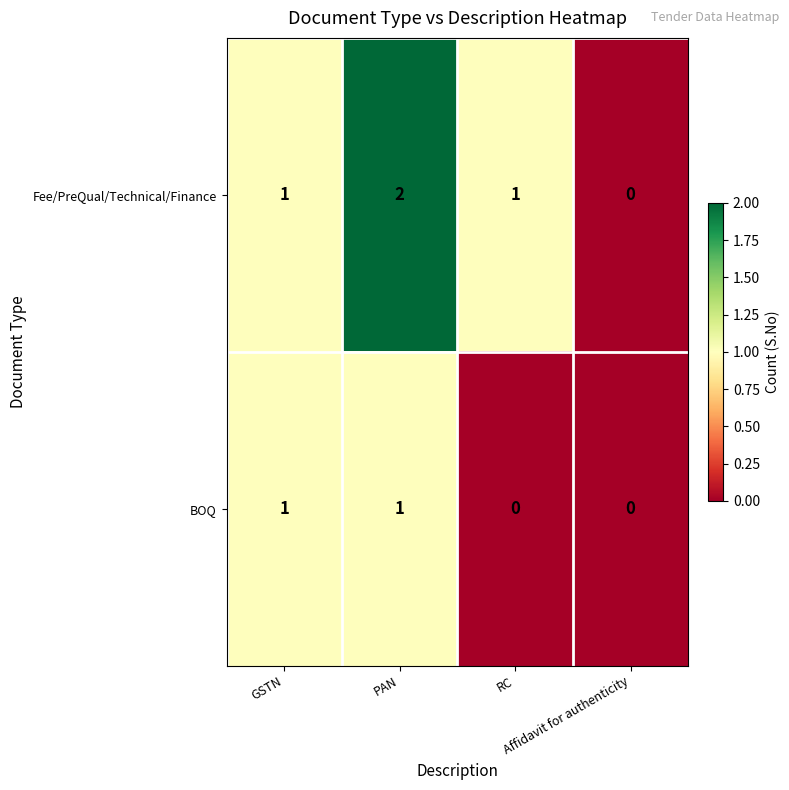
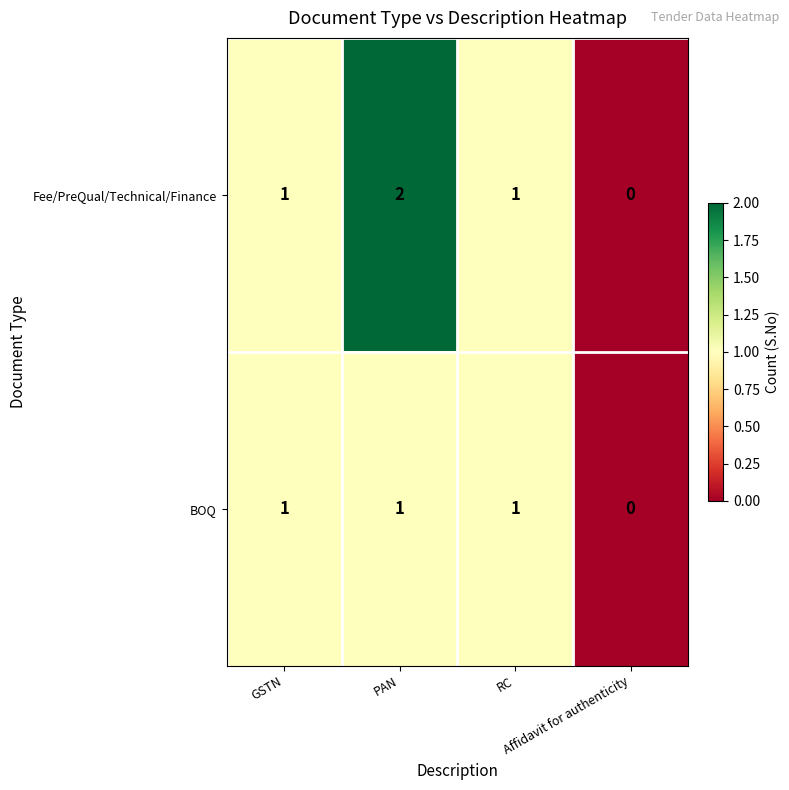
  {
    "Fee/PreQual/Technical/Finance": {
      "GSTN": 1,
      "PAN": 2,
      "RC": 1,
      "Affidavit for authenticity": 0
    },
    "BOQ": {
      "GSTN": 1,
      "PAN": 1,
-     "RC": 0,
+     "RC": 1,
      "Affidavit for authenticity": 0
    }
  }
